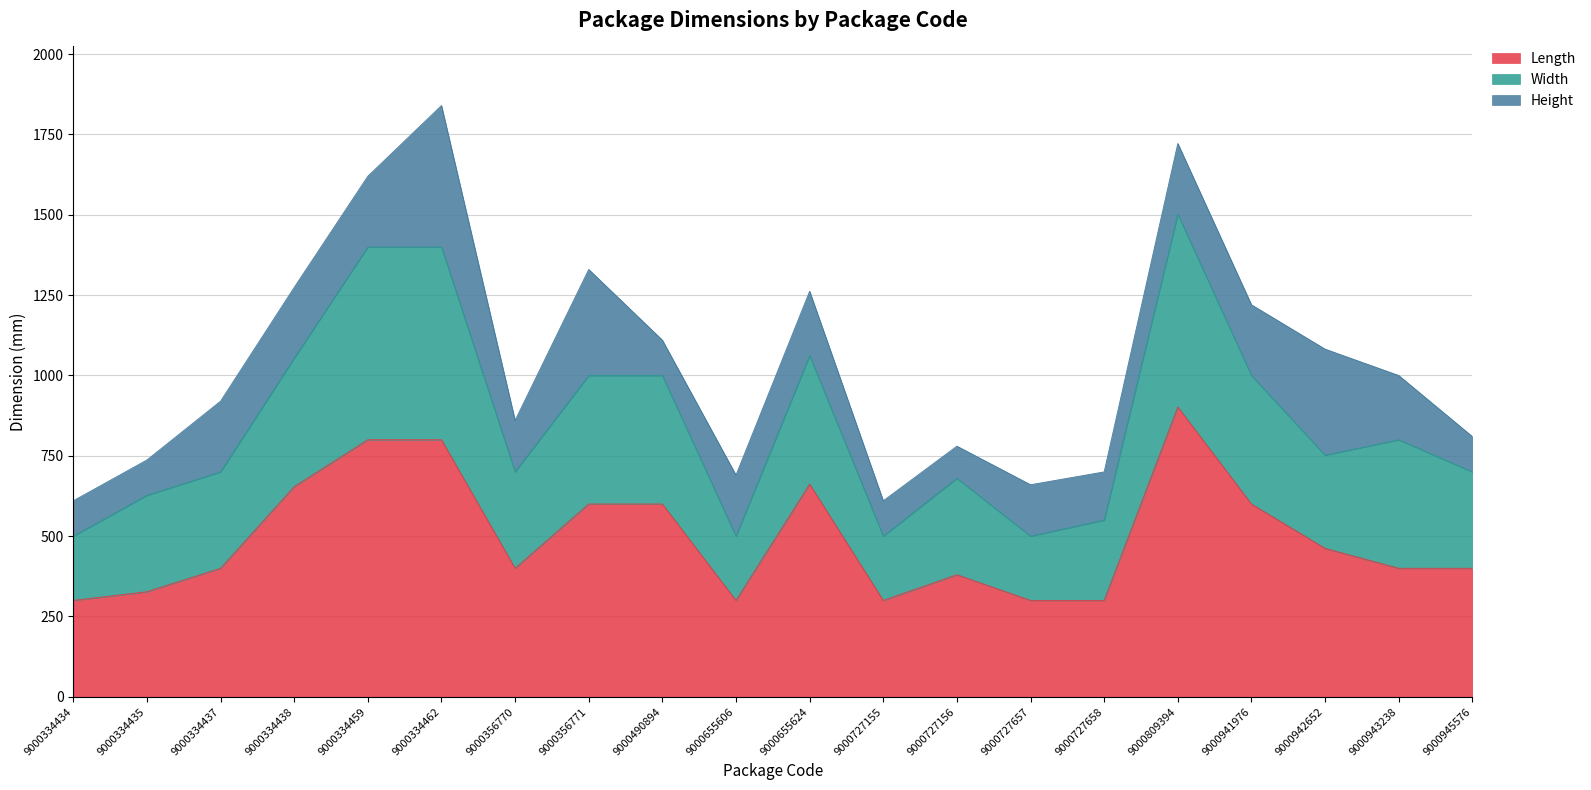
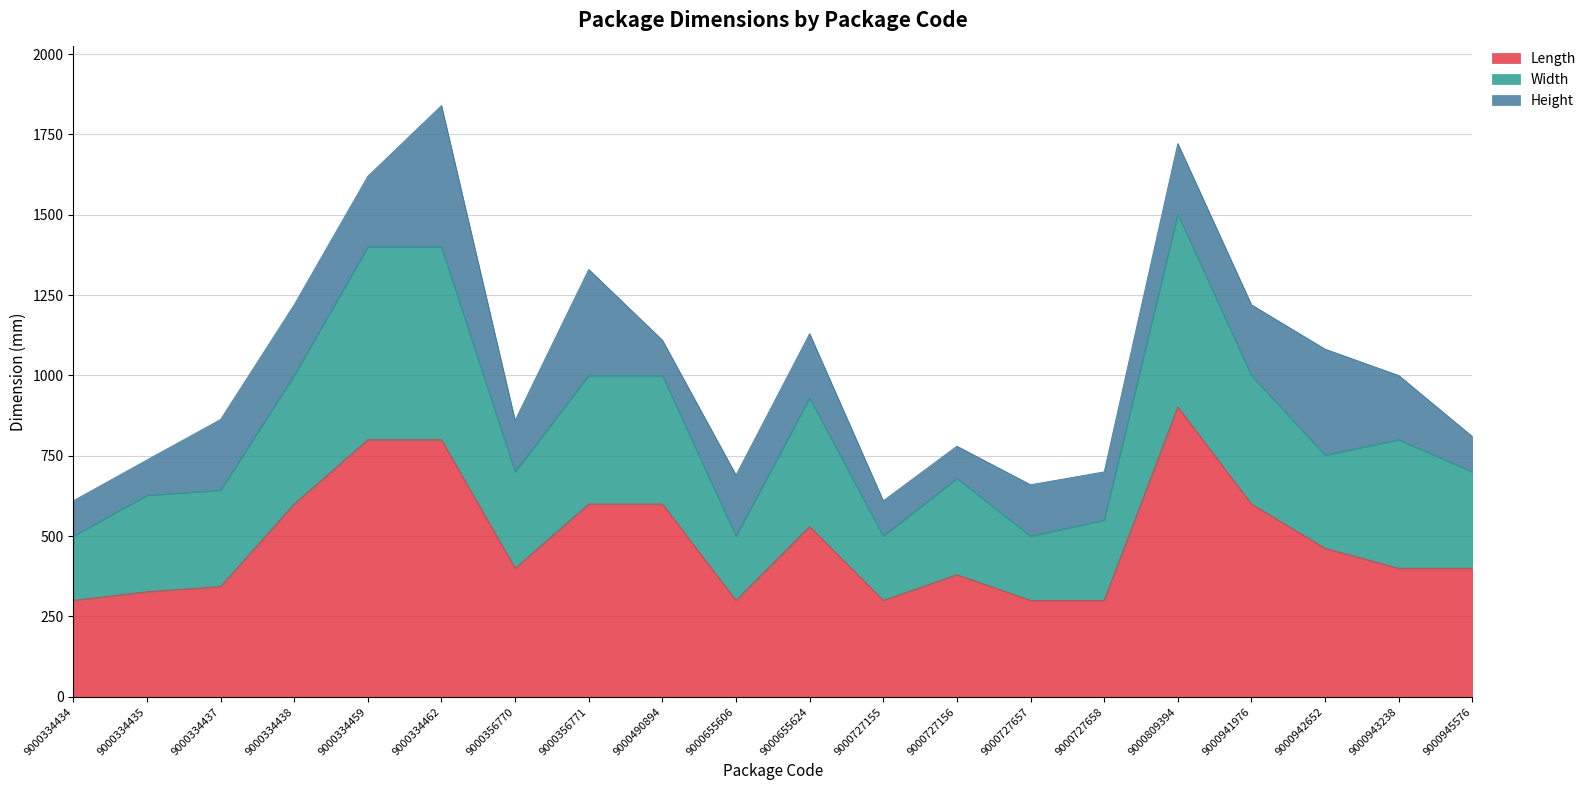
  {
    "Length": {
      "9000334434": 300,
      "9000334435": 330,
-     "9000334437": 400,
-     "9000334438": 650,
+     "9000334437": 340,
+     "9000334438": 600,
      "9000334459": 800,
      "9000334462": 800,
      "9000356770": 400,
      "9000356771": 600,
      "9000490894": 600,
      "9000655606": 300,
-     "9000655624": 660,
+     "9000655624": 530,
      "9000727155": 300,
      "9000727156": 380,
      "9000727657": 300,
      "9000727658": 300,
      "9000809394": 900,
      "9000941976": 600,
      "9000942652": 460,
      "9000943238": 400,
      "9000945576": 400
    }
  }
